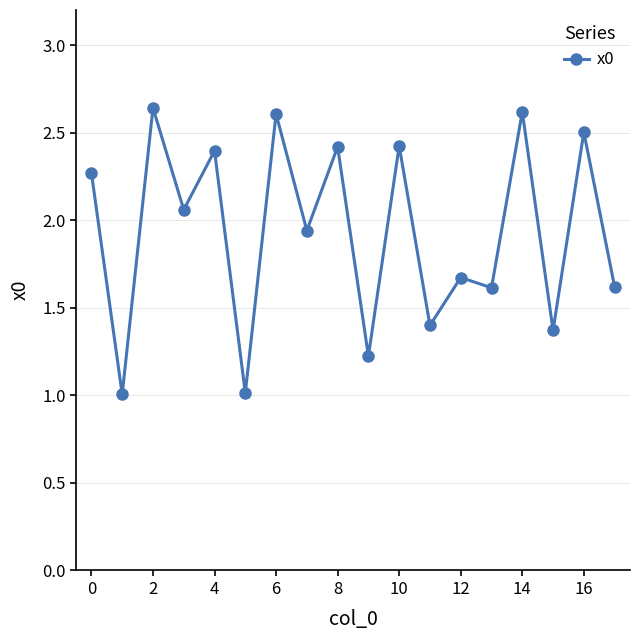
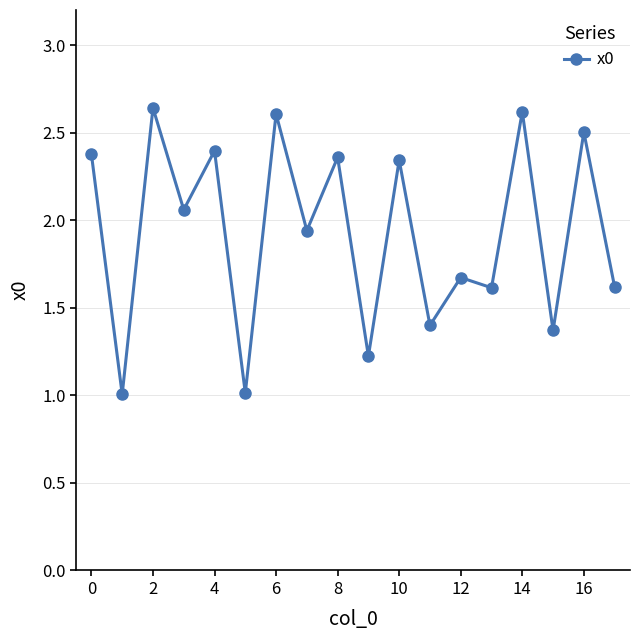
  {
-   "0": 2.27,
+   "0": 2.38,
    "2": 2.64,
    "4": 2.40,
    "6": 2.61,
-   "8": 2.42,
-   "10": 2.42,
+   "8": 2.36,
+   "10": 2.34,
    "12": 1.67,
    "14": 2.62,
    "16": 2.50
  }
